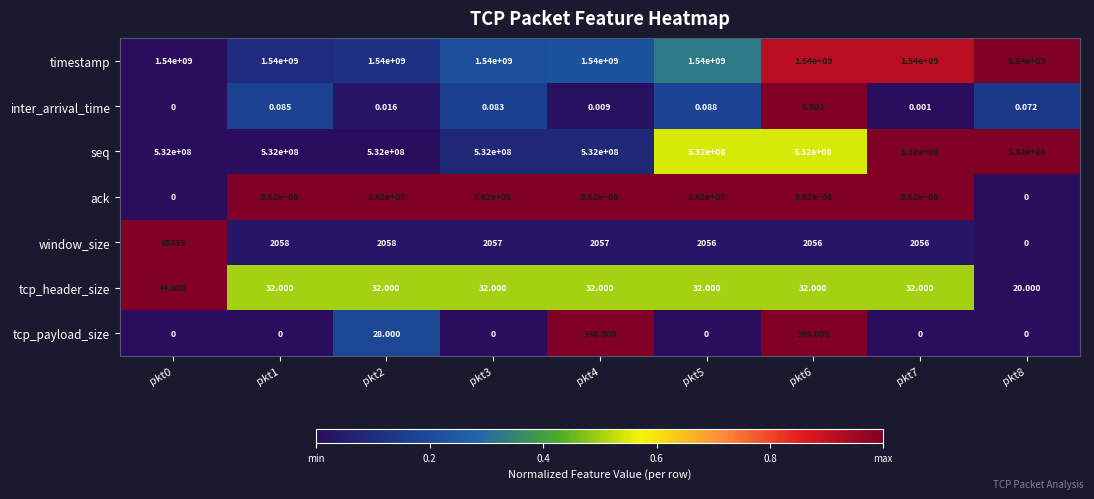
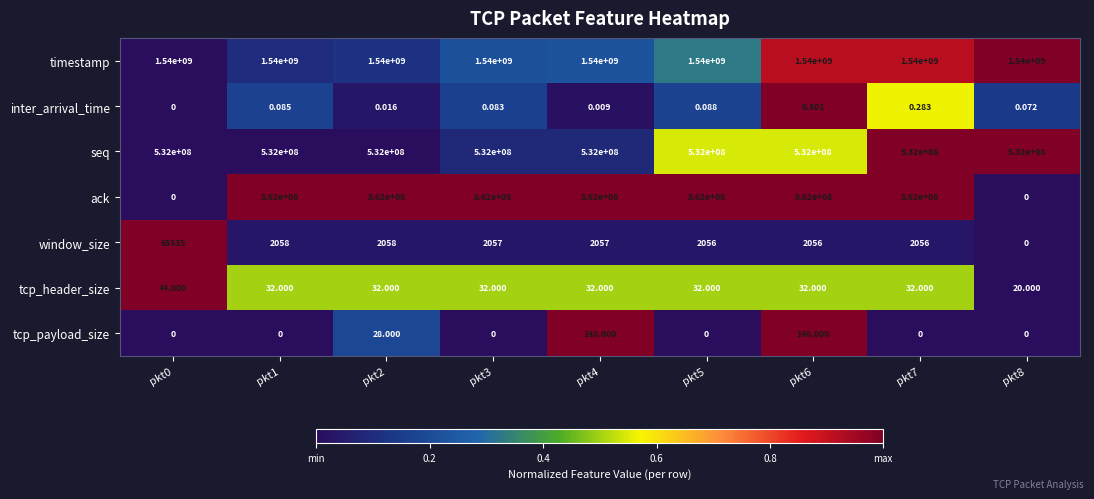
  {
    "timestamp": {
      "pkt0": "1.54e+09",
      "pkt1": "1.54e+09",
      "pkt2": "1.54e+09",
      "pkt3": "1.54e+09",
      "pkt4": "1.54e+09",
      "pkt5": "1.54e+09",
      "pkt6": "1.54e+09",
      "pkt7": "1.54e+09",
      "pkt8": "1.54e+09"
    },
    "inter_arrival_time": {
      "pkt0": "0",
      "pkt1": "0.085",
      "pkt2": "0.016",
      "pkt3": "0.083",
      "pkt4": "0.009",
      "pkt5": "0.088",
      "pkt6": "0.501",
-     "pkt7": "0.001",
+     "pkt7": "0.283",
      "pkt8": "0.072"
    },
    "seq": {
      "pkt0": "5.32e+08",
      "pkt1": "5.32e+08",
      "pkt2": "5.32e+08",
      "pkt3": "5.32e+08",
      "pkt4": "5.32e+08",
      "pkt5": "5.32e+08",
      "pkt6": "5.32e+08",
      "pkt7": "5.32e+08",
      "pkt8": "5.32e+08"
    },
    "ack": {
      "pkt0": "0",
      "pkt1": "8.62e+08",
      "pkt2": "8.62e+08",
      "pkt3": "8.62e+08",
      "pkt4": "8.62e+08",
      "pkt5": "8.62e+08",
      "pkt6": "8.62e+08",
      "pkt7": "8.62e+08",
      "pkt8": "0"
    },
    "window_size": {
      "pkt0": "65535",
      "pkt1": "2058",
      "pkt2": "2058",
      "pkt3": "2057",
      "pkt4": "2057",
      "pkt5": "2056",
      "pkt6": "2056",
      "pkt7": "2056",
      "pkt8": "0"
    },
    "tcp_header_size": {
      "pkt0": "44.000",
      "pkt1": "32.000",
      "pkt2": "32.000",
      "pkt3": "32.000",
      "pkt4": "32.000",
      "pkt5": "32.000",
      "pkt6": "32.000",
      "pkt7": "32.000",
      "pkt8": "20.000"
    },
    "tcp_payload_size": {
      "pkt0": "0",
      "pkt1": "0",
      "pkt2": "28.000",
      "pkt3": "0",
      "pkt4": "148.000",
      "pkt5": "0",
      "pkt6": "148.000",
      "pkt7": "0",
      "pkt8": "0"
    }
  }
